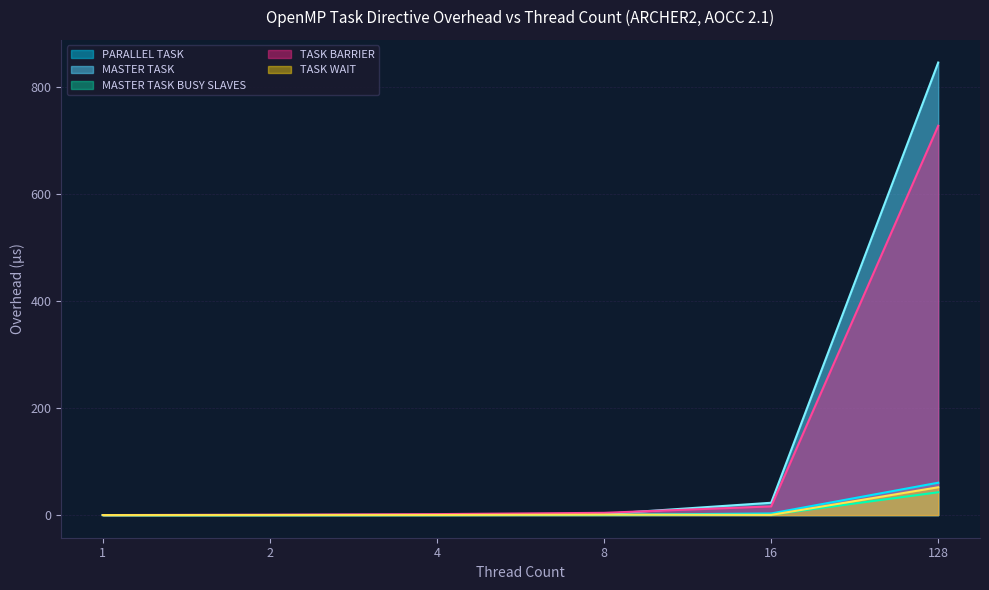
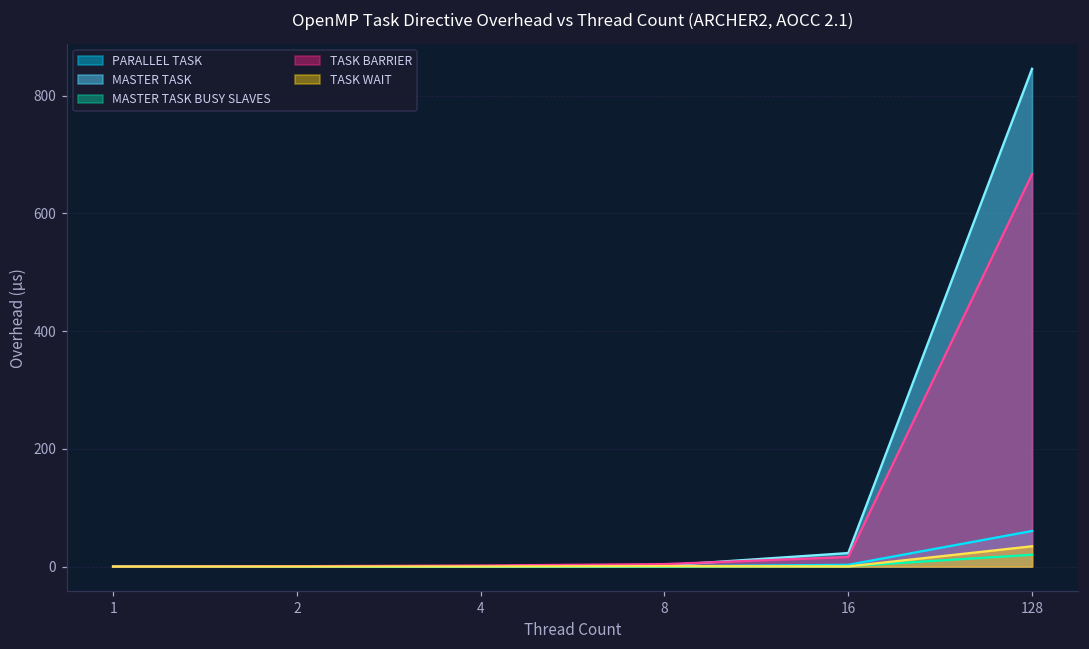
  {
    "PARALLEL TASK": {
      "128": 60
    },
    "MASTER TASK": {
      "16": 20,
      "128": 850
    },
    "MASTER TASK BUSY SLAVES": {
-     "128": 40
+     "128": 20
    },
    "TASK BARRIER": {
      "16": 20,
-     "128": 730
+     "128": 670
    },
    "TASK WAIT": {
-     "128": 50
+     "128": 30
    }
  }
